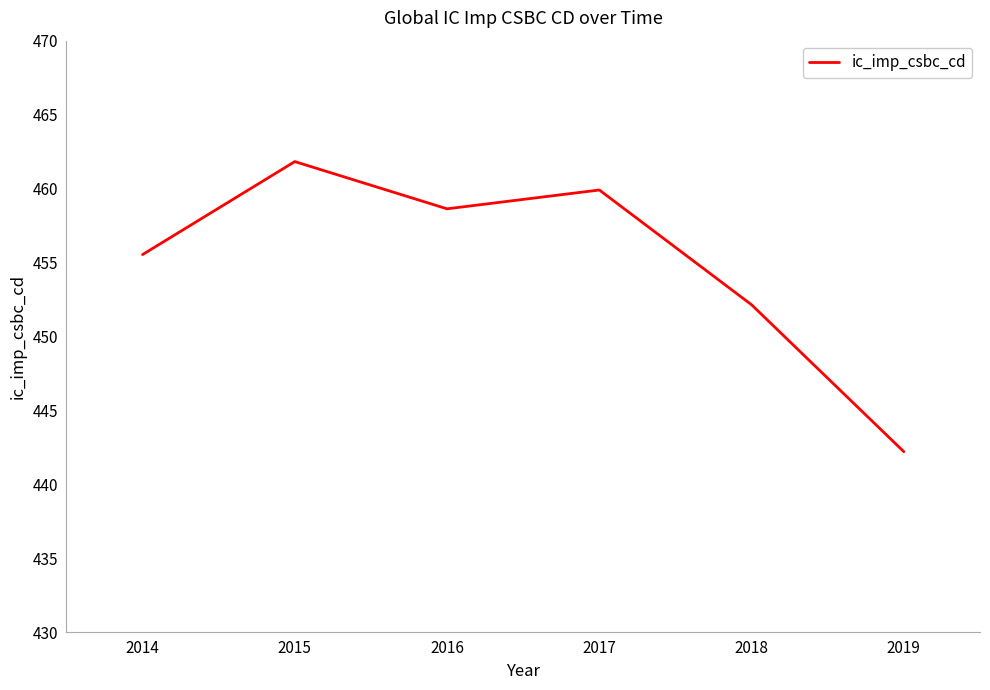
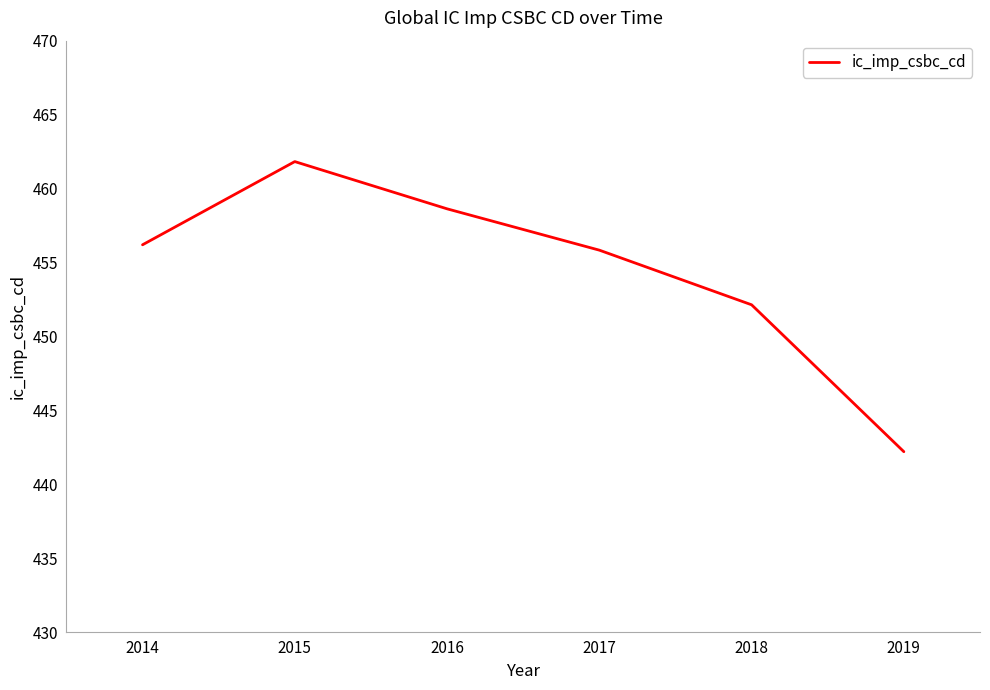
  {
-   "2014": 455.5,
+   "2014": 456.2,
    "2015": 461.8,
    "2016": 458.6,
-   "2017": 459.9,
+   "2017": 455.8,
    "2018": 452.1,
    "2019": 442.2
  }
